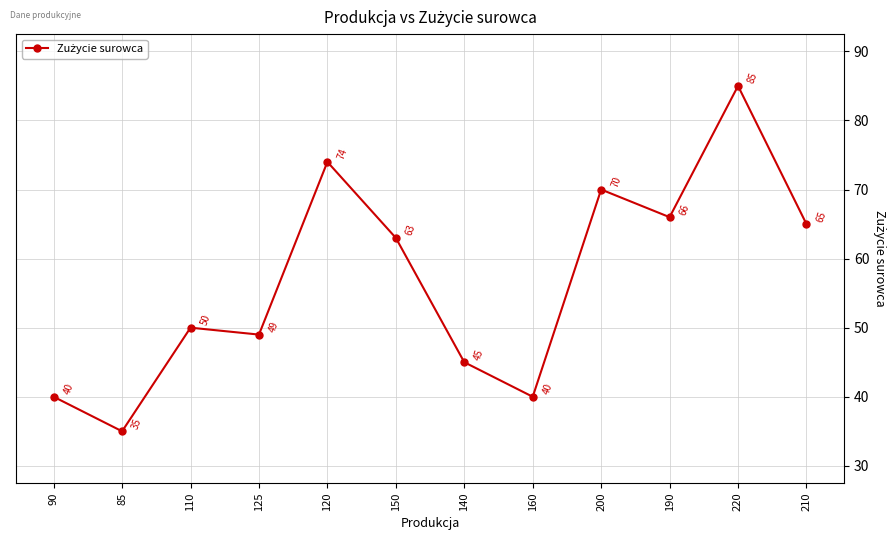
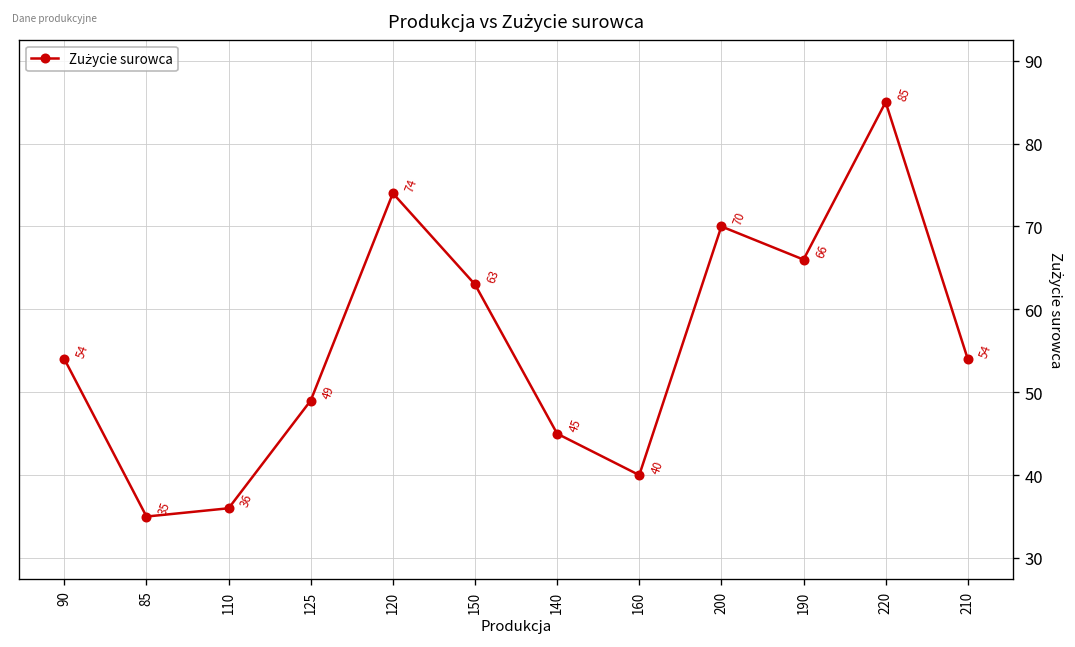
  {
-   "90": 40,
+   "90": 54,
    "85": 35,
-   "110": 50,
+   "110": 36,
    "125": 49,
    "120": 74,
    "150": 63,
    "140": 45,
    "160": 40,
    "200": 70,
    "190": 66,
    "220": 85,
-   "210": 65
+   "210": 54
  }
